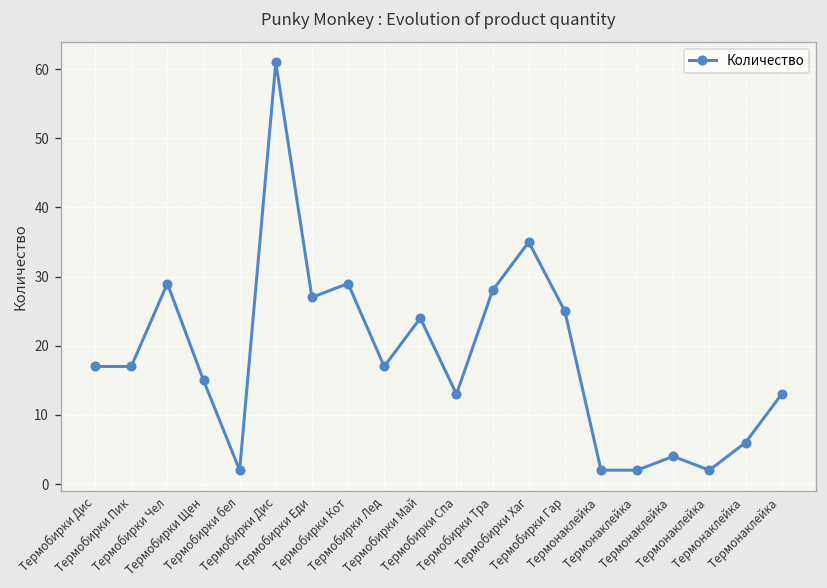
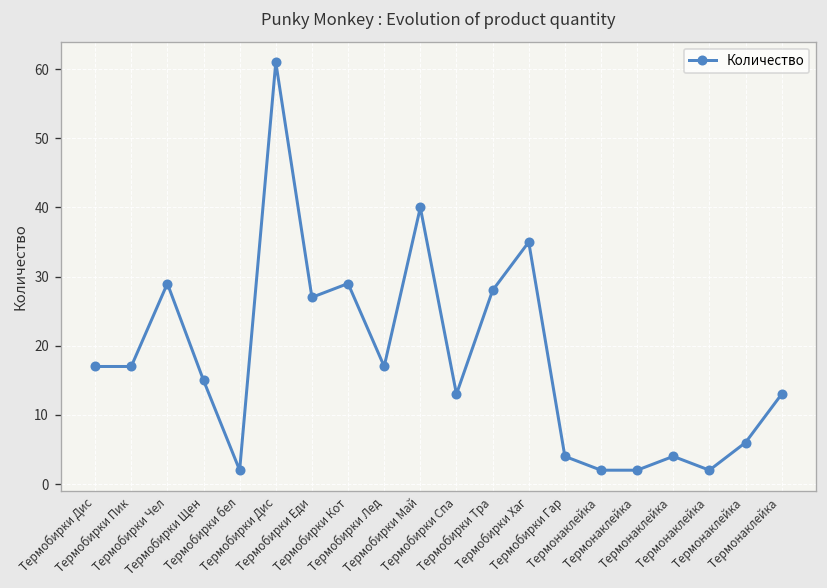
  {
    "Термобирки Пик": 17,
    "Термобирки Чел": 29,
    "Термобирки Щен": 15,
    "Термобирки бел": 2,
    "Термобирки Еди": 27,
    "Термобирки Кот": 29,
    "Термобирки Лед": 17,
-   "Термобирки Май": 24,
+   "Термобирки Май": 40,
    "Термобирки Спа": 13,
    "Термобирки Тра": 28,
    "Термобирки Хаг": 35,
-   "Термобирки Гар": 25
+   "Термобирки Гар": 4
  }
